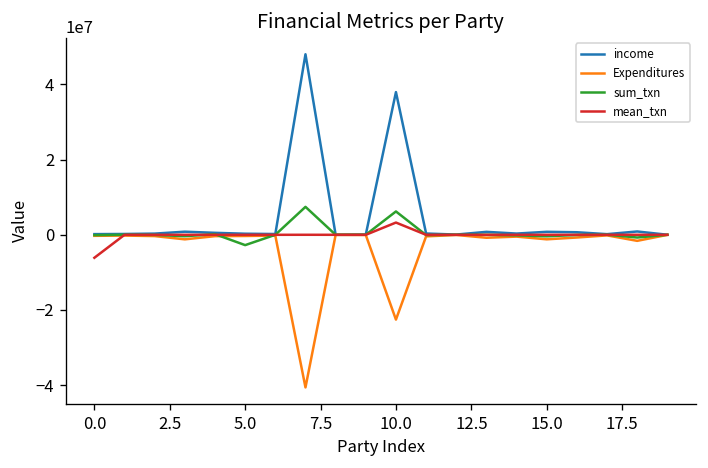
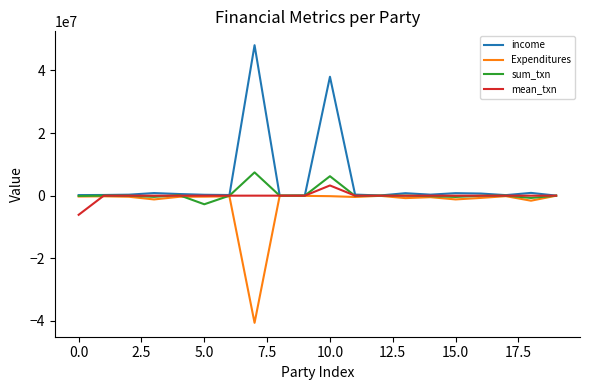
  {
    "income": {
      "10.0": 38000000
    },
    "Expenditures": {
-     "10.0": -23000000
+     "10.0": 0
    },
    "sum_txn": {
      "5.0": -3000000,
      "10.0": 6000000
    },
    "mean_txn": {
      "0.0": -6000000,
      "10.0": 3000000
    }
  }
